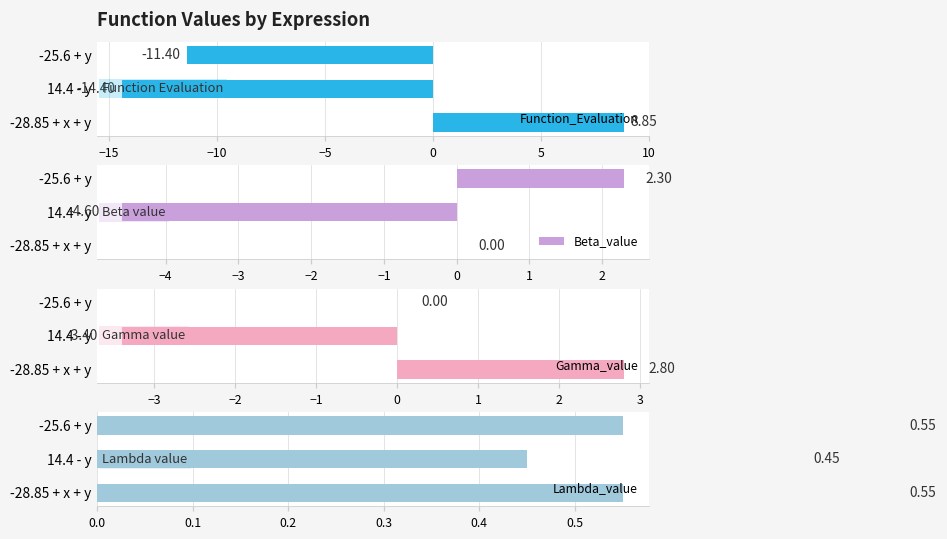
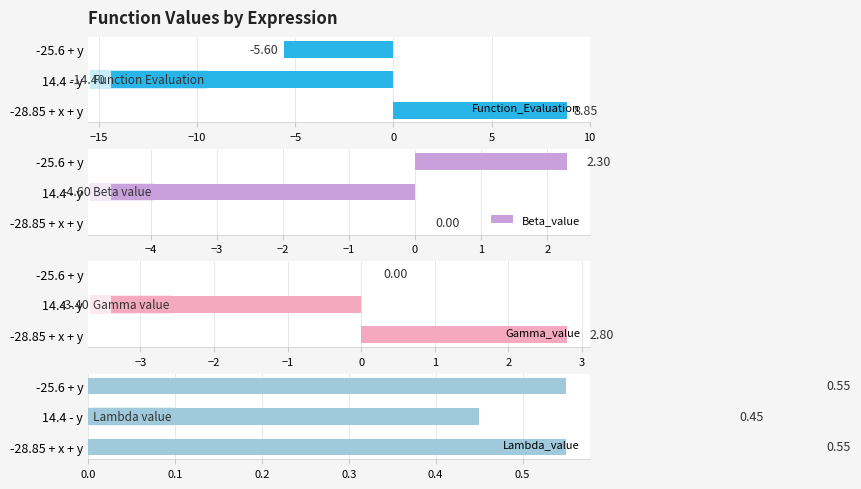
  {
    "Function Values by Expression": {
-     "-25.6 + y": -11.40,
+     "-25.6 + y": -5.60,
      "-28.85 + x + y": 8.85
    }
  }
